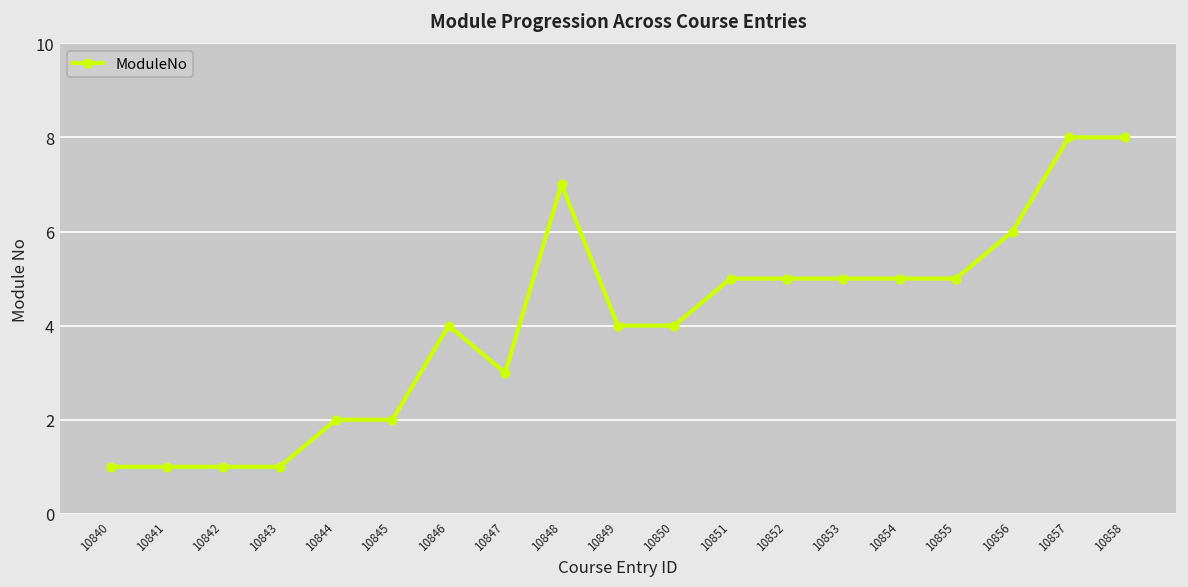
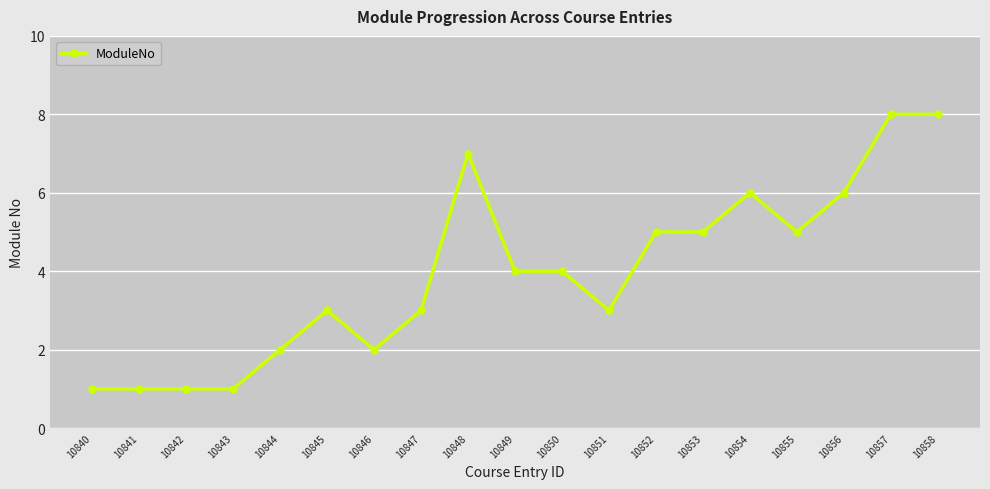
  {
    "10840": 1,
    "10841": 1,
    "10842": 1,
    "10843": 1,
    "10844": 2,
-   "10845": 2,
-   "10846": 4,
+   "10845": 3,
+   "10846": 2,
    "10847": 3,
    "10848": 7,
    "10849": 4,
    "10850": 4,
-   "10851": 5,
+   "10851": 3,
    "10852": 5,
    "10853": 5,
-   "10854": 5,
+   "10854": 6,
    "10855": 5,
    "10856": 6,
    "10857": 8,
    "10858": 8
  }
